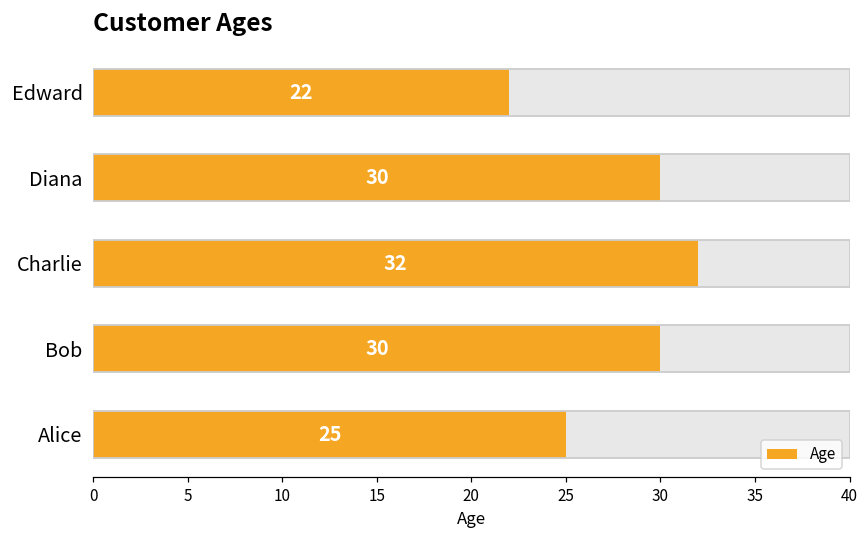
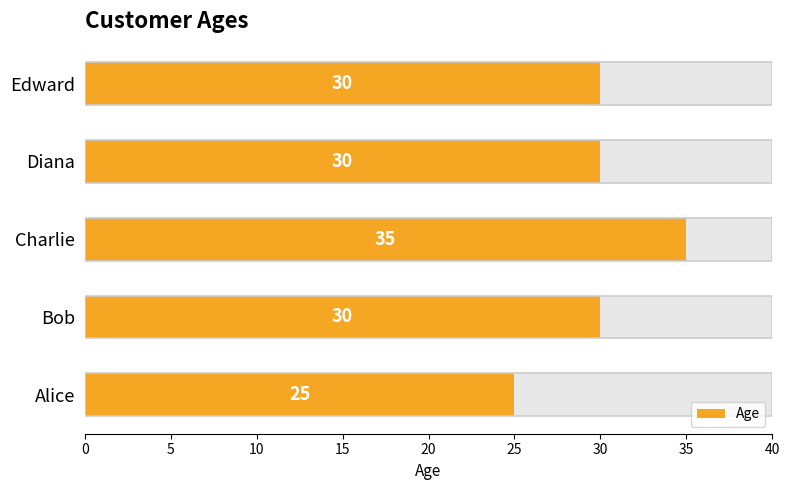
  {
    "Age": {
-     "Edward": 22,
-     "Charlie": 32
+     "Edward": 30,
+     "Charlie": 35
    }
  }
